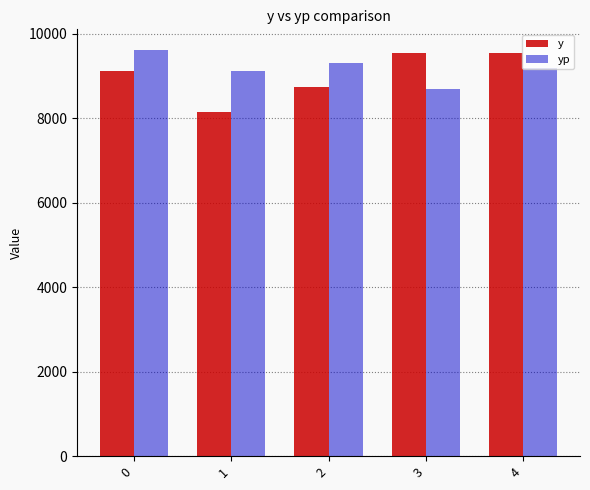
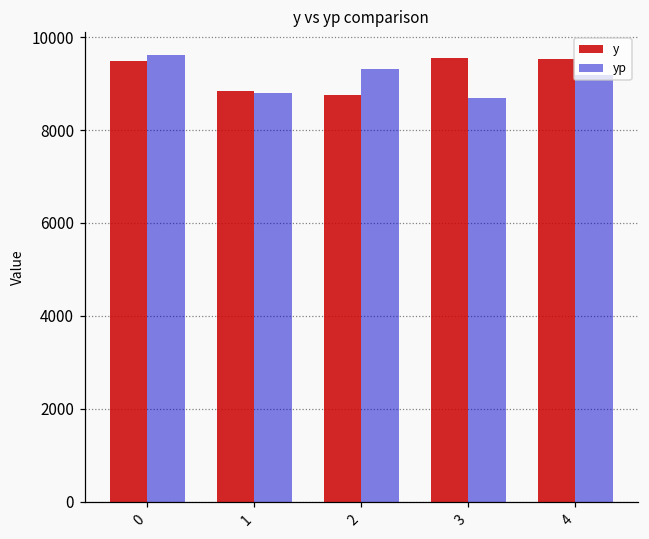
  {
    "y": {
-     "0": 9100,
-     "1": 8100,
+     "0": 9500,
+     "1": 8900,
      "2": 8700,
      "3": 9600,
      "4": 9500
    },
    "yp": {
      "0": 9600,
-     "1": 9100,
+     "1": 8800,
      "2": 9300,
      "3": 8700
    }
  }
